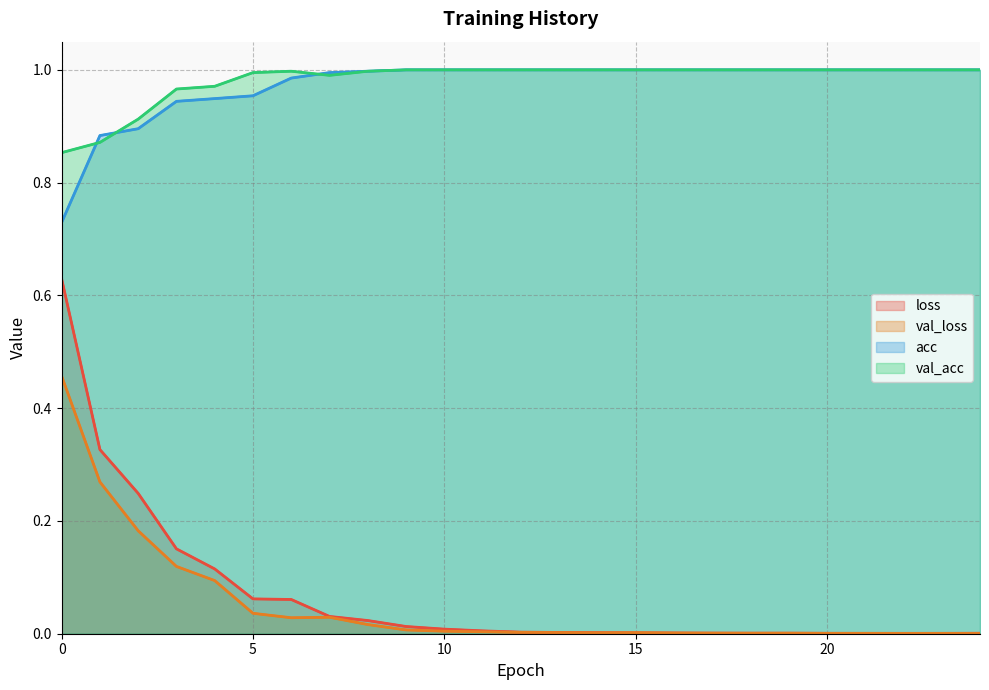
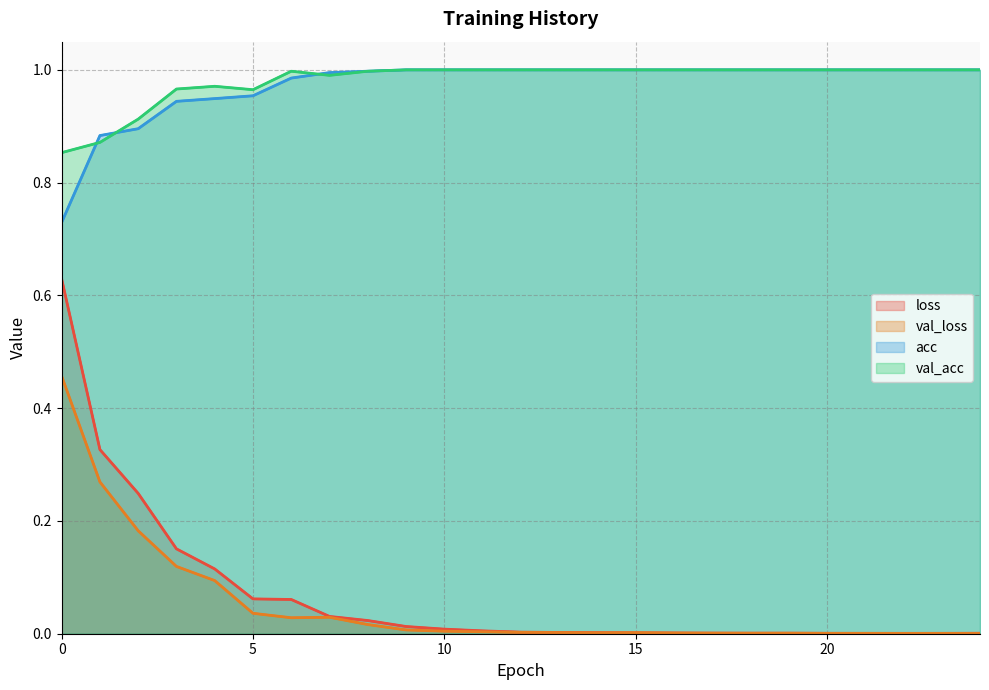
  {
    "acc": {
      "0": 0.73,
      "5": 0.95
    },
    "val_acc": {
      "0": 0.85,
-     "5": 1.00
+     "5": 0.96
    }
  }
